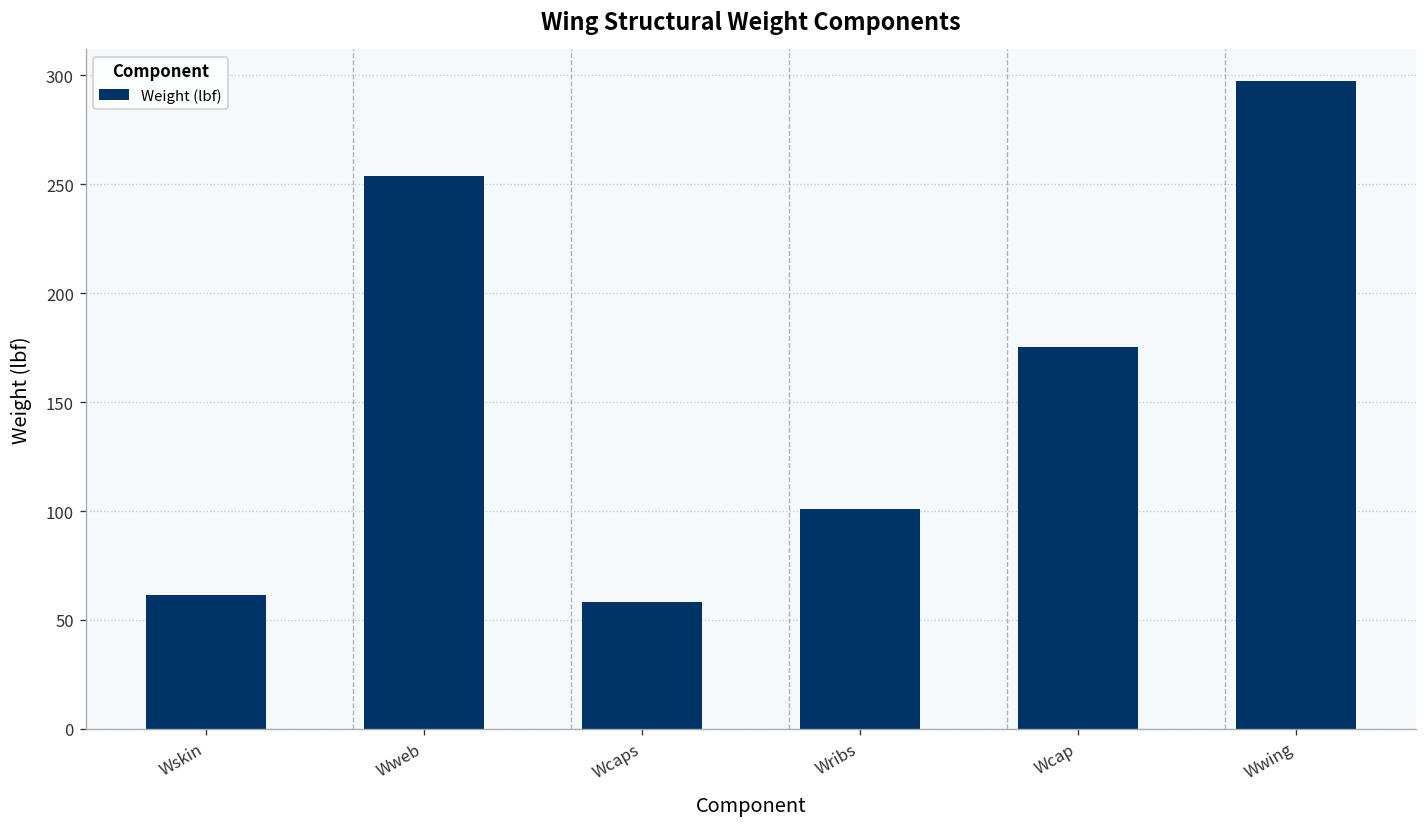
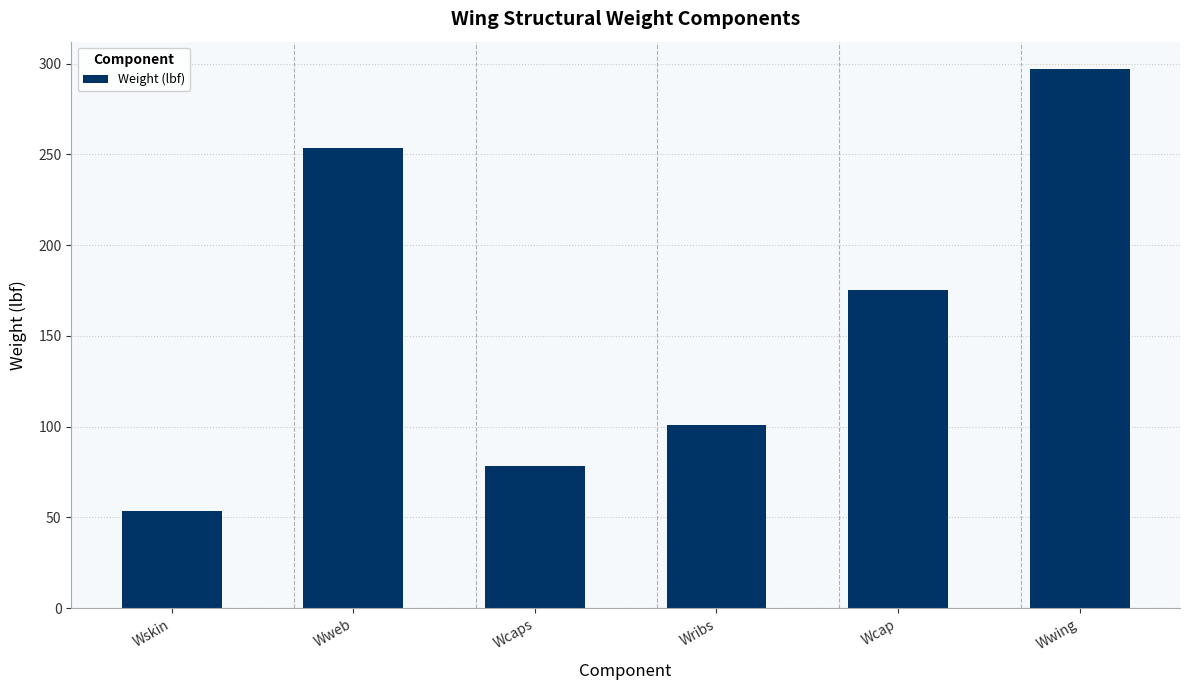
  {
-   "Wskin": 61,
+   "Wskin": 53,
    "Wweb": 254,
-   "Wcaps": 58,
+   "Wcaps": 78,
    "Wribs": 101,
    "Wcap": 175,
    "Wwing": 297
  }
